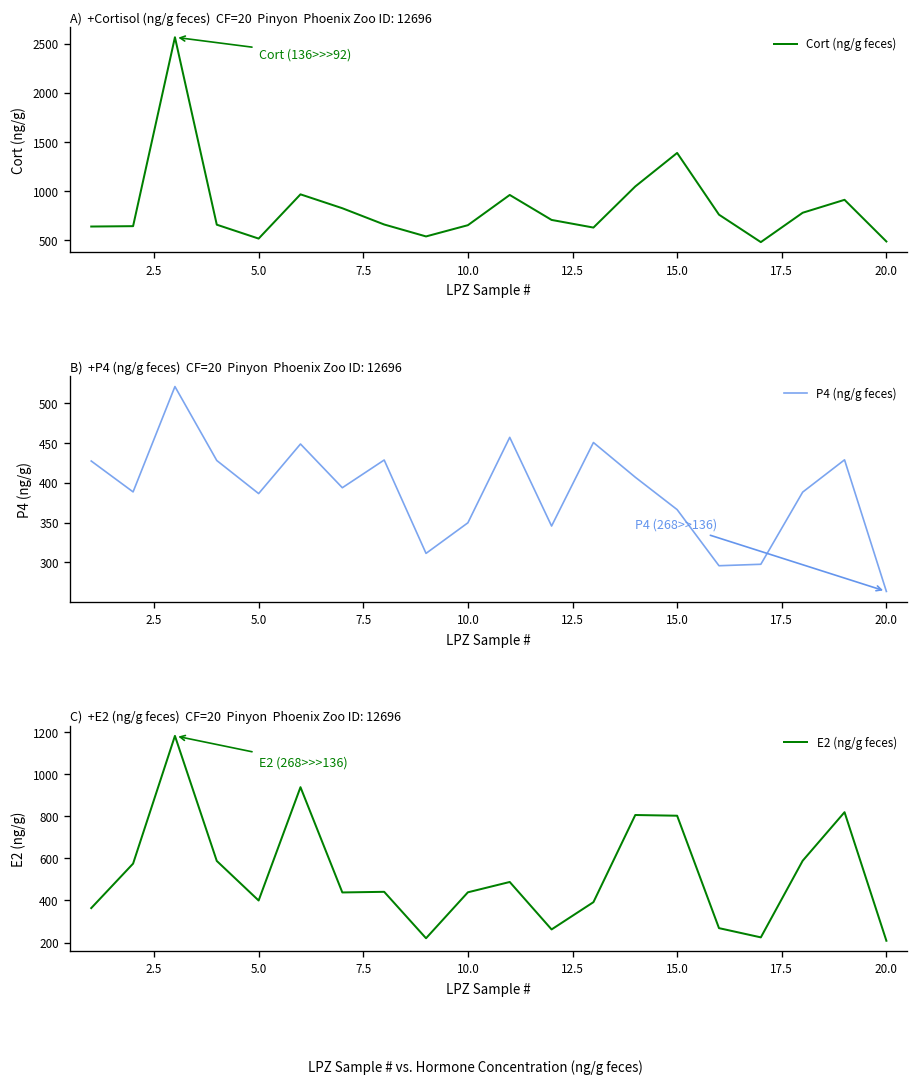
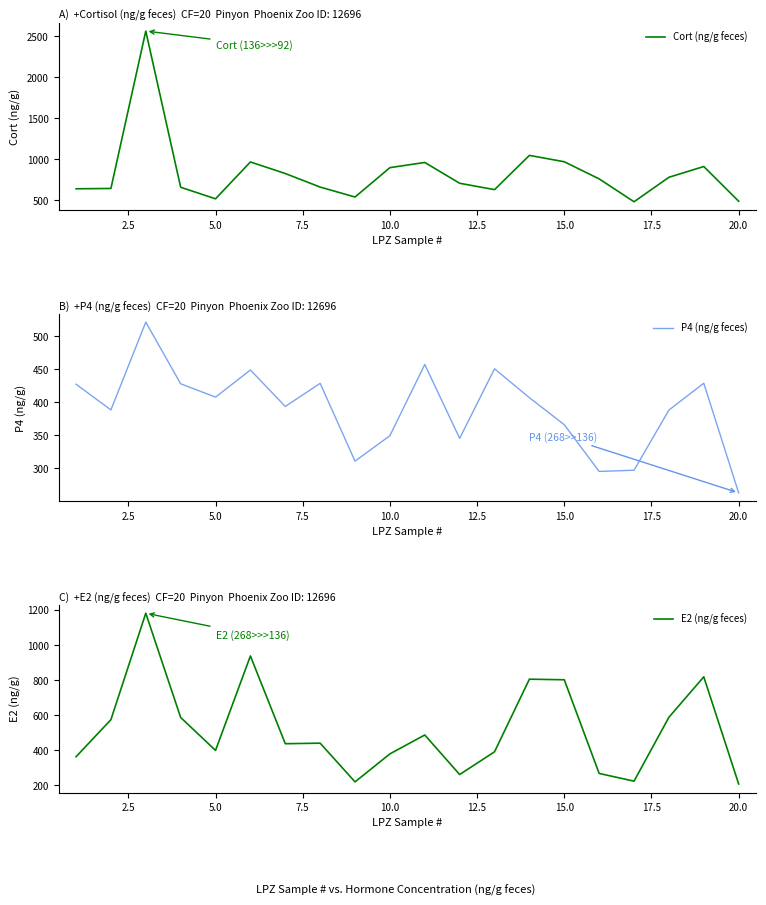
  {
    "A) +Cortisol (ng/g feces) CF=20 Pinyon Phoenix Zoo ID: 12696": {
      "5.0": 500,
-     "10.0": 700,
-     "15.0": 1400,
+     "10.0": 900,
+     "15.0": 1000,
      "20.0": 500
    },
    "B) +P4 (ng/g feces) CF=20 Pinyon Phoenix Zoo ID: 12696": {
-     "5.0": 390,
+     "5.0": 410,
      "10.0": 350,
      "15.0": 370,
      "20.0": 260
    },
    "C) +E2 (ng/g feces) CF=20 Pinyon Phoenix Zoo ID: 12696": {
      "5.0": 400,
-     "10.0": 440,
+     "10.0": 380,
      "15.0": 800,
      "20.0": 210
    }
  }
